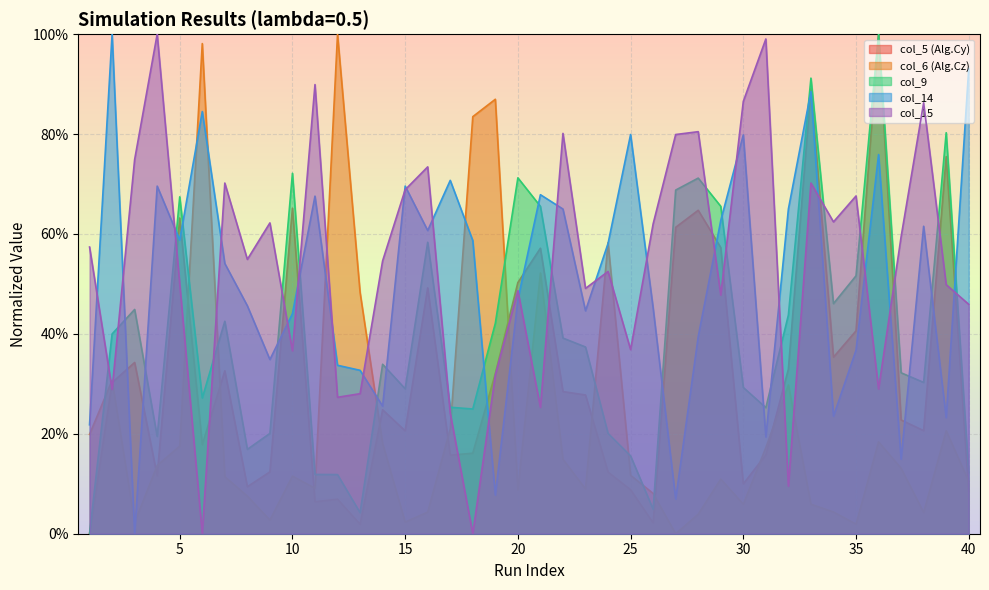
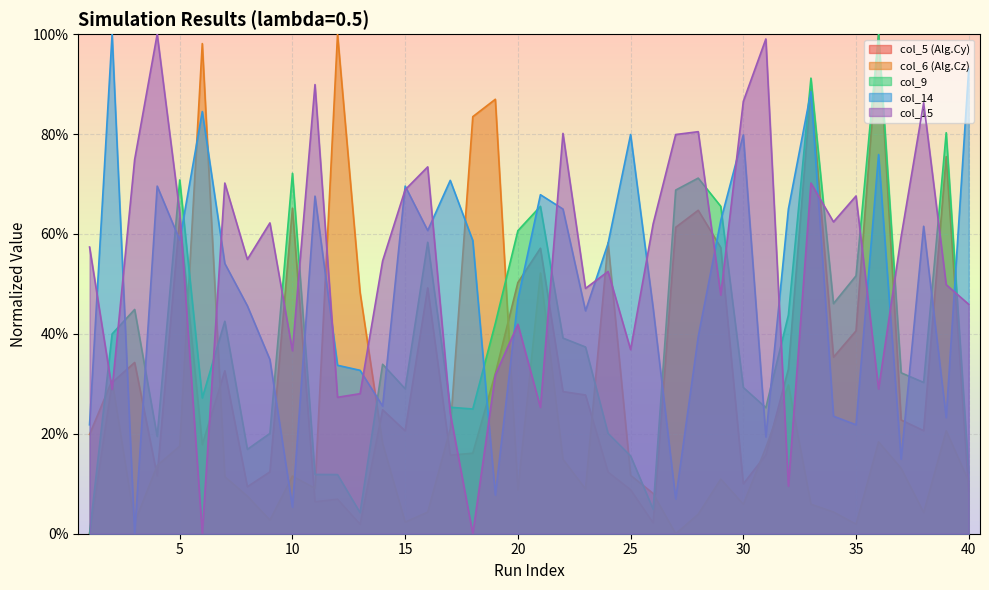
  {
    "col_9": {
-     "5": "67%",
+     "5": "71%",
      "10": "72%",
      "15": "29%",
-     "20": "71%",
+     "20": "61%",
      "25": "16%",
      "30": "29%",
      "35": "52%",
      "40": "12%"
    },
    "col_14": {
      "5": "59%",
-     "10": "44%",
+     "10": "5%",
      "15": "70%",
      "20": "47%",
      "25": "80%",
      "30": "80%",
-     "35": "37%"
+     "35": "22%"
    },
    "col_15": {
-     "5": "50%",
+     "5": "64%",
      "10": "37%",
      "15": "69%",
-     "20": "49%",
+     "20": "42%",
      "25": "37%",
      "30": "87%",
      "35": "68%",
      "40": "46%"
    }
  }
